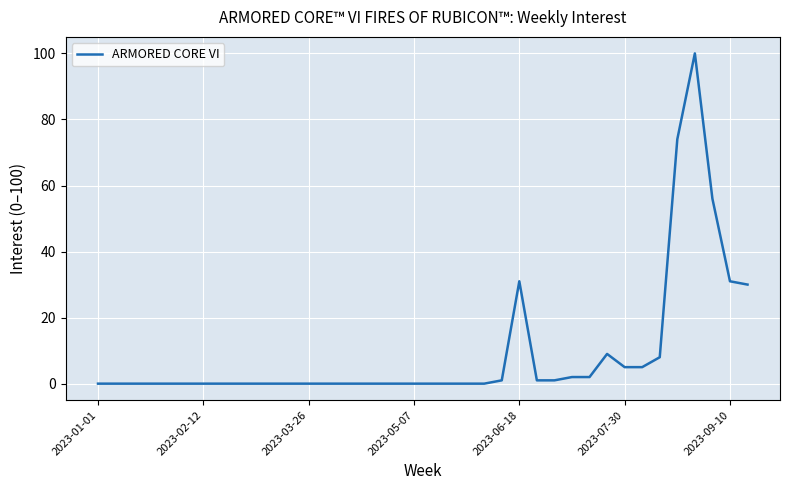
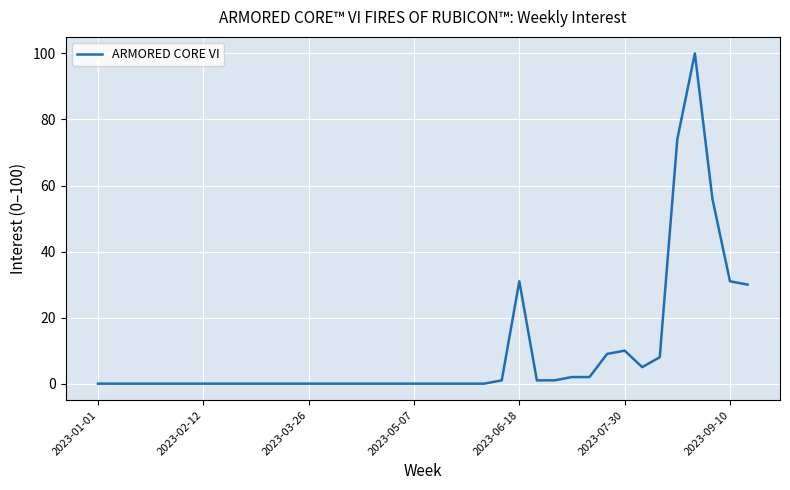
  {
    "2023-01-01": 0,
    "2023-02-12": 0,
    "2023-03-26": 0,
    "2023-05-07": 0,
    "2023-06-18": 31,
-   "2023-07-30": 5,
+   "2023-07-30": 10,
    "2023-09-10": 31
  }
